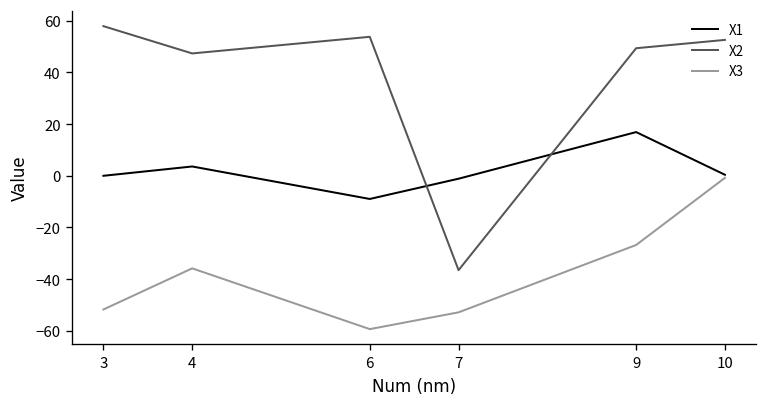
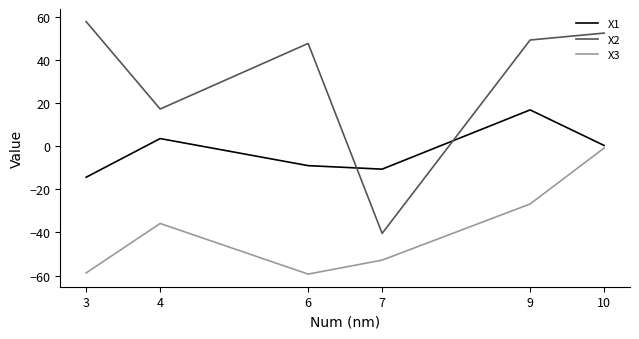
  {
    "X1": {
-     "3": 0,
+     "3": -14,
      "4": 4,
      "6": -9,
-     "7": -1,
+     "7": -11,
      "9": 17
    },
    "X2": {
      "3": 58,
-     "4": 47,
-     "6": 54,
-     "7": -37,
+     "4": 17,
+     "6": 48,
+     "7": -40,
      "9": 49,
      "10": 53
    },
    "X3": {
-     "3": -52,
+     "3": -59,
      "4": -36,
      "6": -59,
      "7": -53,
      "9": -27
    }
  }
